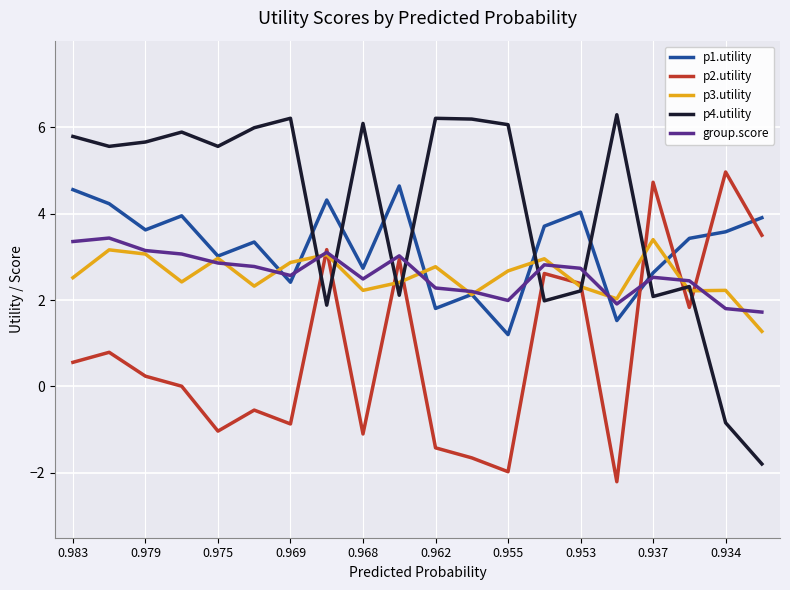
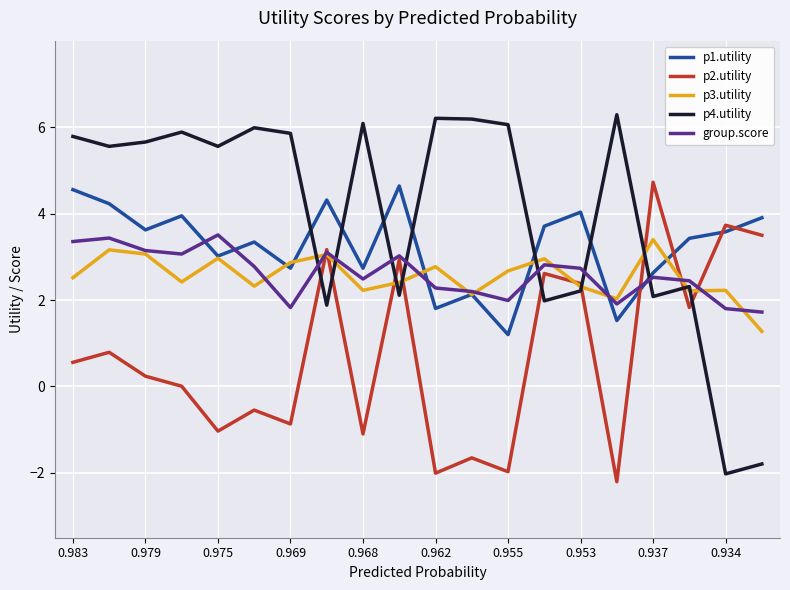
  {
    "p1.utility": {
-     "0.969": 2.4,
+     "0.969": 2.7,
      "0.962": 1.8,
      "0.937": 2.6,
      "0.934": 3.6
    },
    "p2.utility": {
      "0.975": -1.0,
      "0.969": -0.9,
-     "0.962": -1.4,
+     "0.962": -2.0,
      "0.937": 4.7,
-     "0.934": 5.0
+     "0.934": 3.7
    },
    "p3.utility": {
      "0.969": 2.9,
      "0.962": 2.8,
      "0.937": 3.4,
      "0.934": 2.2
    },
    "p4.utility": {
      "0.975": 5.6,
-     "0.969": 6.2,
+     "0.969": 5.9,
      "0.962": 6.2,
      "0.937": 2.1,
-     "0.934": -0.8
+     "0.934": -2.0
    },
    "group.score": {
-     "0.975": 2.9,
-     "0.969": 2.6,
+     "0.975": 3.5,
+     "0.969": 1.8,
      "0.962": 2.3,
      "0.937": 2.5,
      "0.934": 1.8
    }
  }
